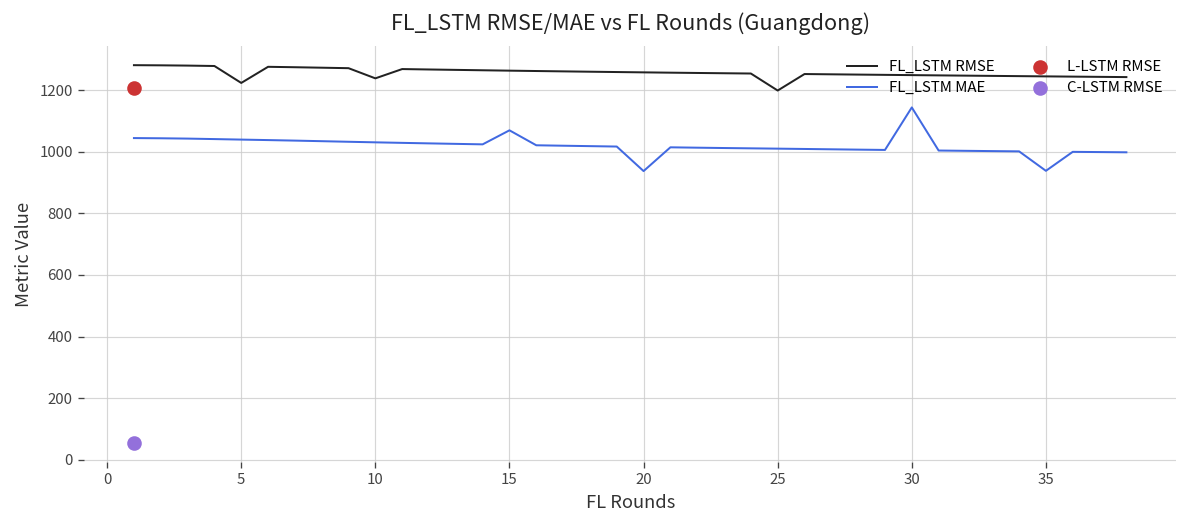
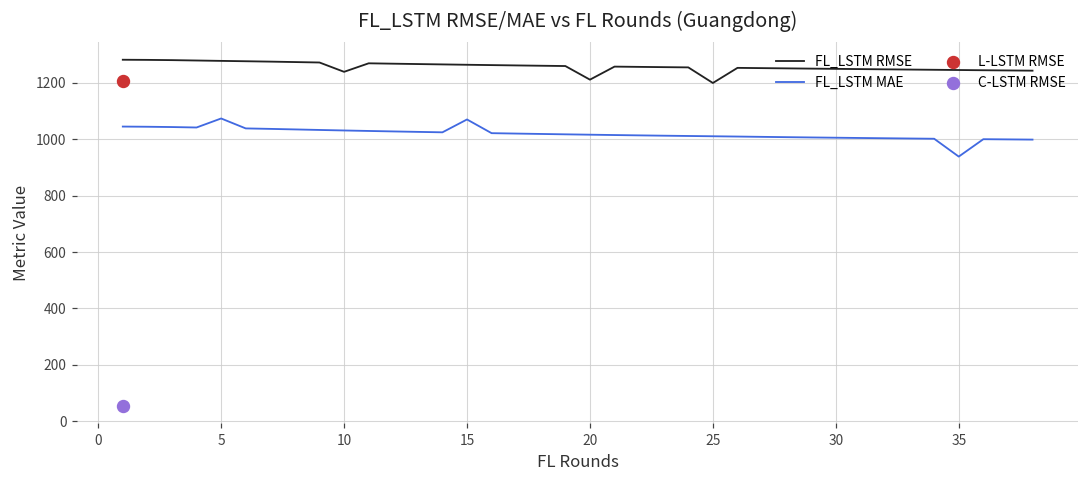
  {
    "FL_LSTM RMSE": {
-     "5": 1220,
+     "5": 1280,
      "10": 1240,
      "15": 1260,
-     "20": 1260,
+     "20": 1210,
      "25": 1200,
      "30": 1250,
      "35": 1240
    },
    "FL_LSTM MAE": {
-     "5": 1040,
+     "5": 1070,
      "10": 1030,
      "15": 1070,
-     "20": 940,
+     "20": 1020,
      "25": 1010,
-     "30": 1140,
+     "30": 1000,
      "35": 940
    }
  }
